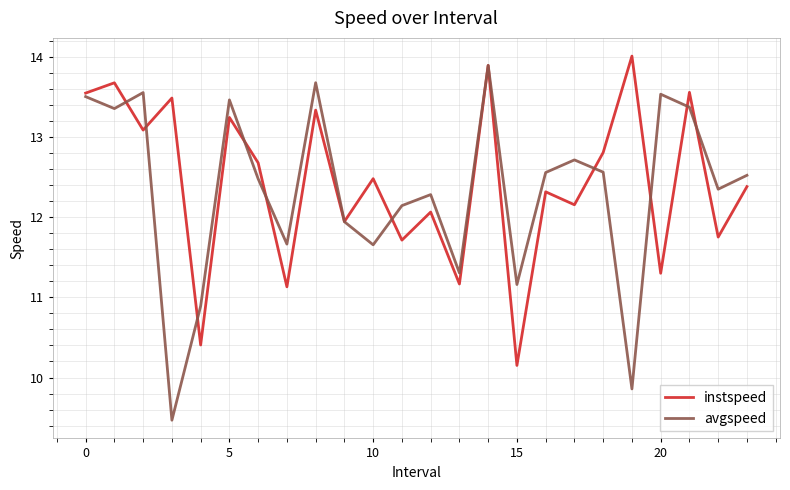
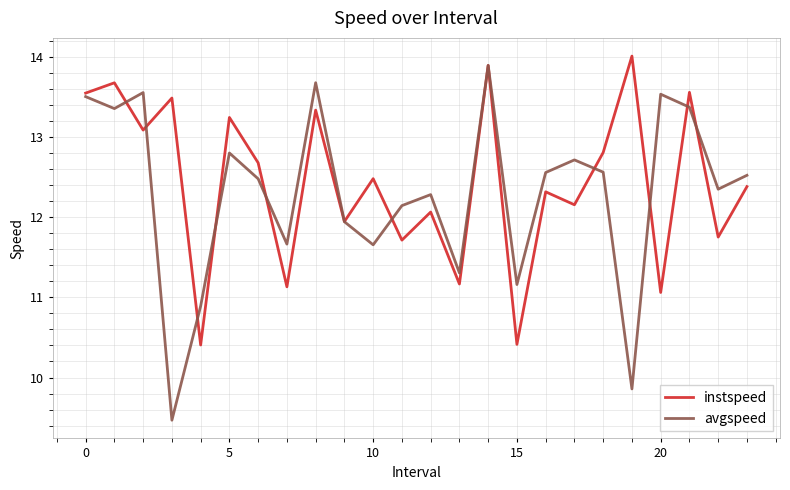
  {
    "instspeed": {
      "0": 13.5,
      "5": 13.2,
      "10": 12.5,
-     "15": 10.2,
-     "20": 11.3
+     "15": 10.4,
+     "20": 11.1
    },
    "avgspeed": {
      "0": 13.5,
-     "5": 13.5,
+     "5": 12.8,
      "10": 11.7,
      "15": 11.2,
      "20": 13.5
    }
  }
